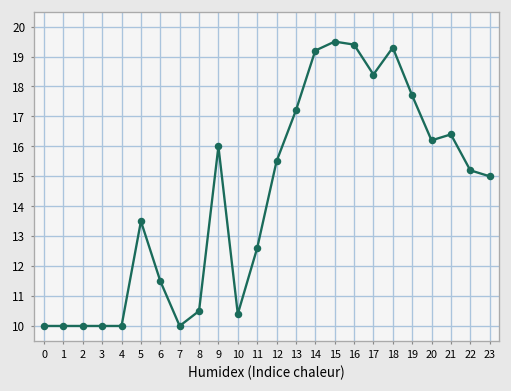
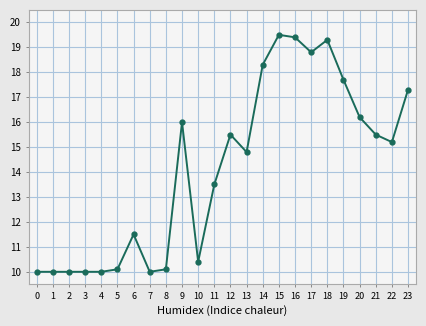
  {
    "0": 10.0,
    "1": 10.0,
    "2": 10.0,
    "3": 10.0,
    "4": 10.0,
-   "5": 13.5,
+   "5": 10.1,
    "6": 11.5,
    "7": 10.0,
-   "8": 10.5,
+   "8": 10.1,
    "9": 16.0,
    "10": 10.4,
-   "11": 12.6,
+   "11": 13.5,
    "12": 15.5,
-   "13": 17.2,
-   "14": 19.2,
+   "13": 14.8,
+   "14": 18.3,
    "15": 19.5,
    "16": 19.4,
-   "17": 18.4,
+   "17": 18.8,
    "18": 19.3,
    "19": 17.7,
    "20": 16.2,
-   "21": 16.4,
+   "21": 15.5,
    "22": 15.2,
-   "23": 15.0
+   "23": 17.3
  }
